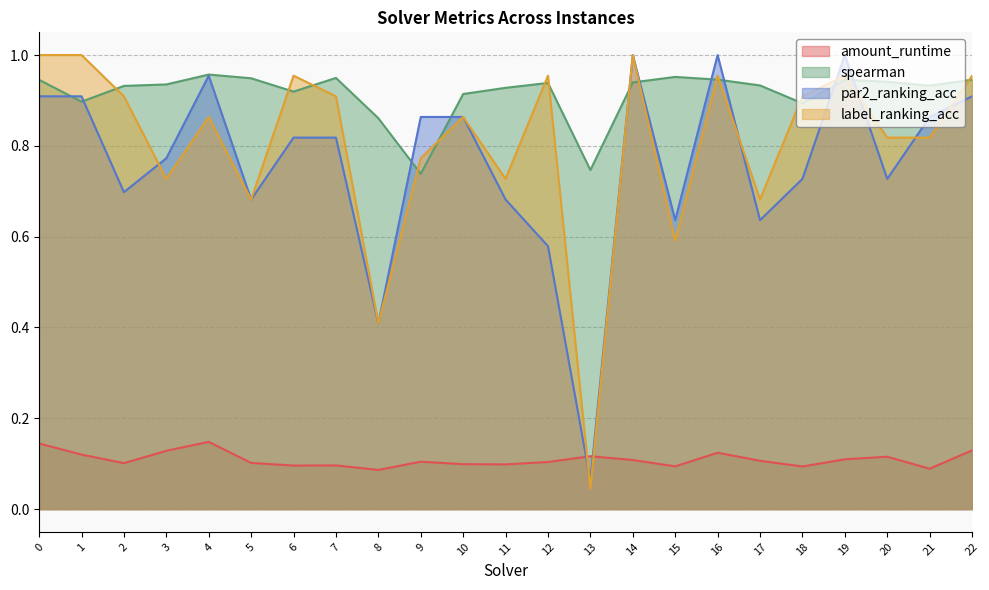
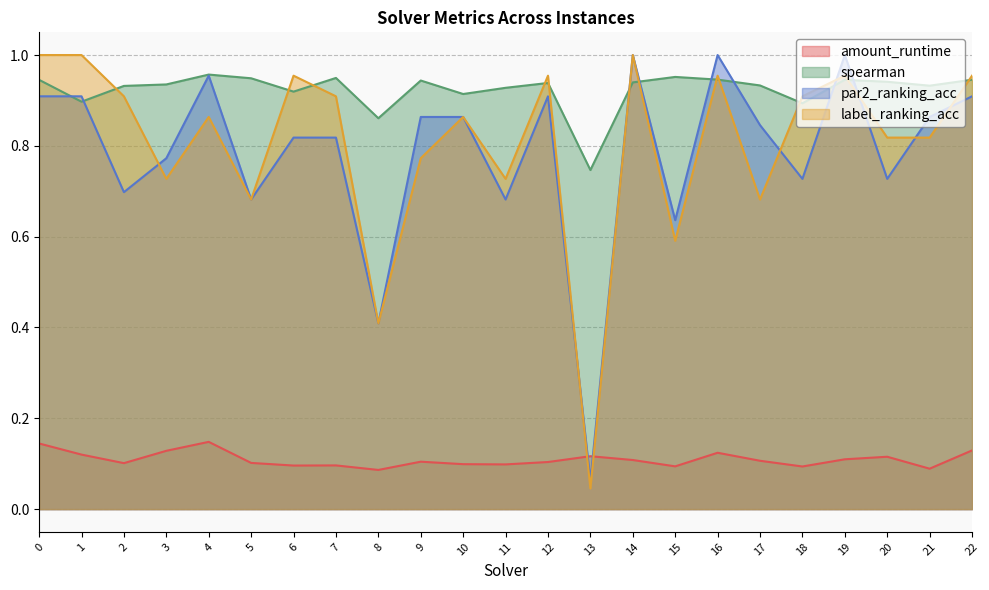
  {
    "spearman": {
      "0": 0.95,
      "1": 0.90,
      "2": 0.93,
      "3": 0.94,
      "5": 0.95,
      "6": 0.92,
      "7": 0.95,
      "8": 0.86,
-     "9": 0.74,
+     "9": 0.94,
      "10": 0.91,
      "11": 0.93,
      "12": 0.94,
      "13": 0.75,
      "14": 0.94,
      "15": 0.95,
      "16": 0.95,
      "17": 0.93,
      "22": 0.95
    },
    "par2_ranking_acc": {
      "0": 0.91,
      "1": 0.91,
      "2": 0.70,
      "3": 0.77,
      "6": 0.82,
      "7": 0.82,
      "9": 0.86,
      "11": 0.68,
-     "12": 0.58,
+     "12": 0.91,
      "13": 0.06,
      "15": 0.64,
      "16": 1.00,
-     "17": 0.64,
+     "17": 0.85,
      "18": 0.73,
      "20": 0.73,
      "22": 0.91
    }
  }
